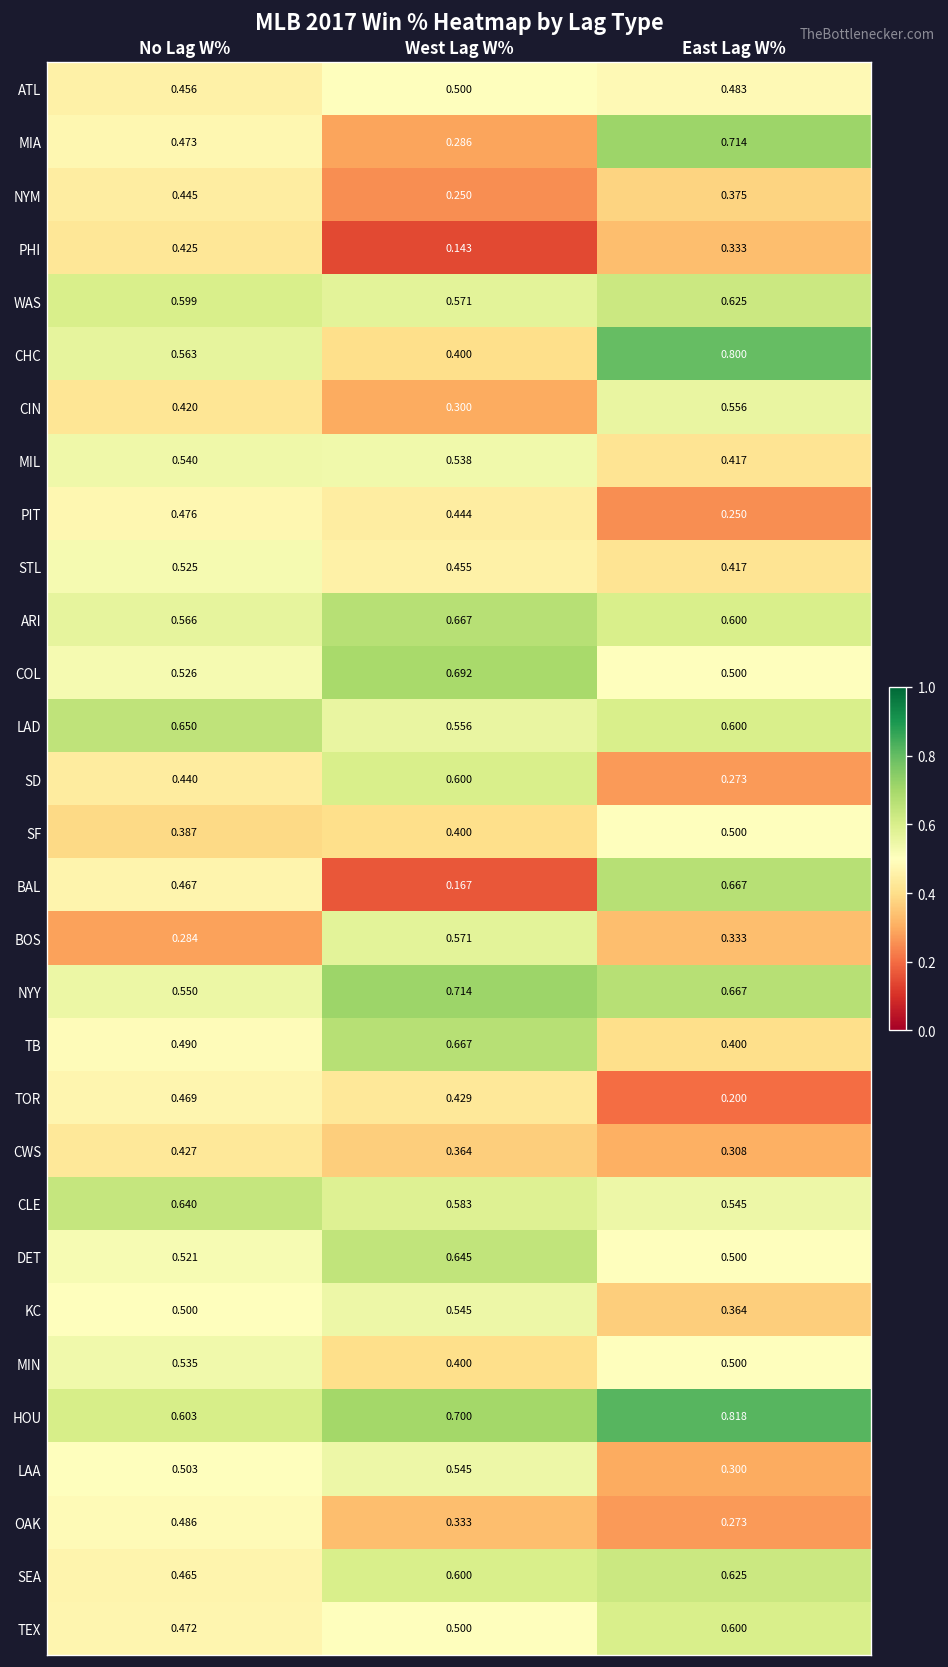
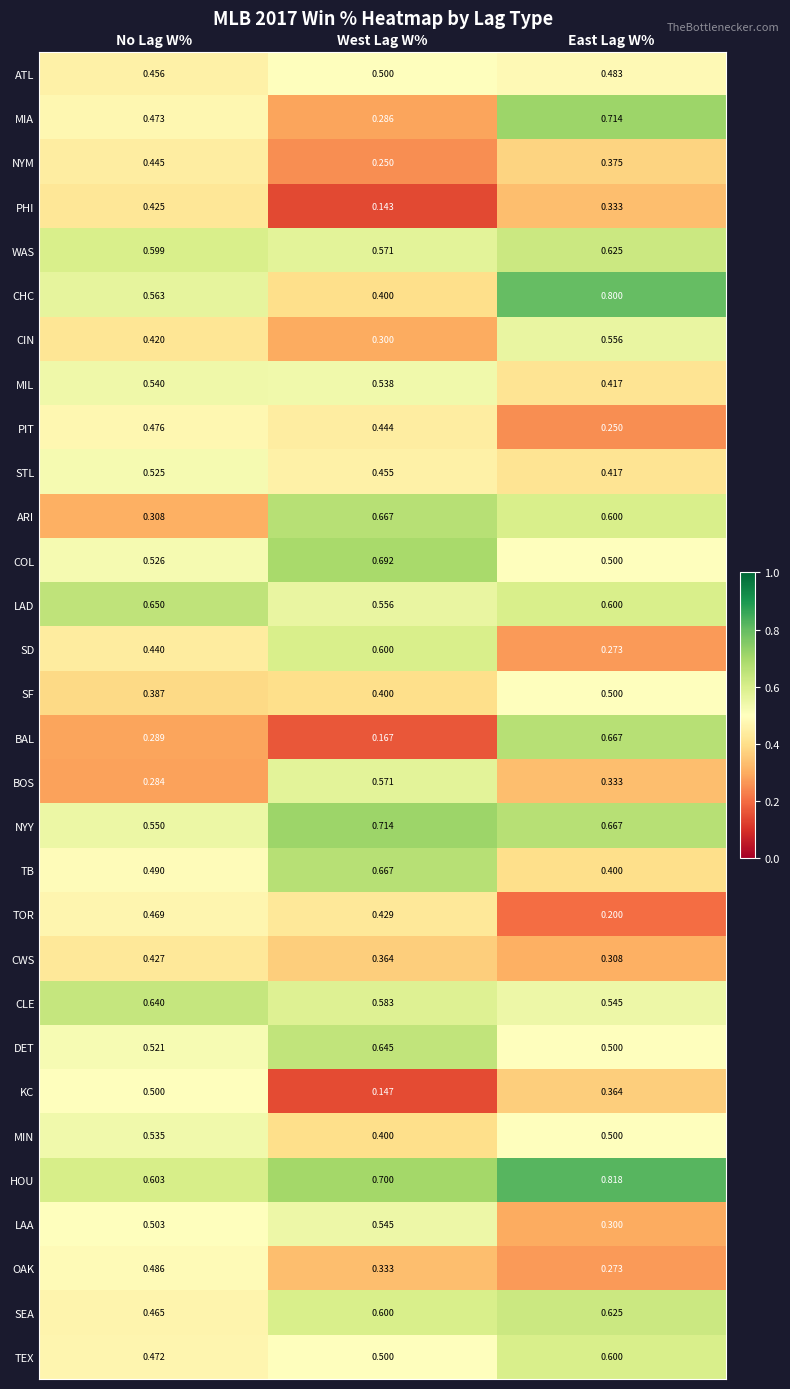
  {
    "ATL": {
      "No Lag W%": 0.456,
      "West Lag W%": 0.500,
      "East Lag W%": 0.483
    },
    "MIA": {
      "No Lag W%": 0.473,
      "West Lag W%": 0.286,
      "East Lag W%": 0.714
    },
    "NYM": {
      "No Lag W%": 0.445,
      "West Lag W%": 0.250,
      "East Lag W%": 0.375
    },
    "PHI": {
      "No Lag W%": 0.425,
      "West Lag W%": 0.143,
      "East Lag W%": 0.333
    },
    "WAS": {
      "No Lag W%": 0.599,
      "West Lag W%": 0.571,
      "East Lag W%": 0.625
    },
    "CHC": {
      "No Lag W%": 0.563,
      "West Lag W%": 0.400,
      "East Lag W%": 0.800
    },
    "CIN": {
      "No Lag W%": 0.420,
      "West Lag W%": 0.300,
      "East Lag W%": 0.556
    },
    "MIL": {
      "No Lag W%": 0.540,
      "West Lag W%": 0.538,
      "East Lag W%": 0.417
    },
    "PIT": {
      "No Lag W%": 0.476,
      "West Lag W%": 0.444,
      "East Lag W%": 0.250
    },
    "STL": {
      "No Lag W%": 0.525,
      "West Lag W%": 0.455,
      "East Lag W%": 0.417
    },
    "ARI": {
-     "No Lag W%": 0.566,
+     "No Lag W%": 0.308,
      "West Lag W%": 0.667,
      "East Lag W%": 0.600
    },
    "COL": {
      "No Lag W%": 0.526,
      "West Lag W%": 0.692,
      "East Lag W%": 0.500
    },
    "LAD": {
      "No Lag W%": 0.650,
      "West Lag W%": 0.556,
      "East Lag W%": 0.600
    },
    "SD": {
      "No Lag W%": 0.440,
      "West Lag W%": 0.600,
      "East Lag W%": 0.273
    },
    "SF": {
      "No Lag W%": 0.387,
      "West Lag W%": 0.400,
      "East Lag W%": 0.500
    },
    "BAL": {
-     "No Lag W%": 0.467,
+     "No Lag W%": 0.289,
      "West Lag W%": 0.167,
      "East Lag W%": 0.667
    },
    "BOS": {
      "No Lag W%": 0.284,
      "West Lag W%": 0.571,
      "East Lag W%": 0.333
    },
    "NYY": {
      "No Lag W%": 0.550,
      "West Lag W%": 0.714,
      "East Lag W%": 0.667
    },
    "TB": {
      "No Lag W%": 0.490,
      "West Lag W%": 0.667,
      "East Lag W%": 0.400
    },
    "TOR": {
      "No Lag W%": 0.469,
      "West Lag W%": 0.429,
      "East Lag W%": 0.200
    },
    "CWS": {
      "No Lag W%": 0.427,
      "West Lag W%": 0.364,
      "East Lag W%": 0.308
    },
    "CLE": {
      "No Lag W%": 0.640,
      "West Lag W%": 0.583,
      "East Lag W%": 0.545
    },
    "DET": {
      "No Lag W%": 0.521,
      "West Lag W%": 0.645,
      "East Lag W%": 0.500
    },
    "KC": {
      "No Lag W%": 0.500,
-     "West Lag W%": 0.545,
+     "West Lag W%": 0.147,
      "East Lag W%": 0.364
    },
    "MIN": {
      "No Lag W%": 0.535,
      "West Lag W%": 0.400,
      "East Lag W%": 0.500
    },
    "HOU": {
      "No Lag W%": 0.603,
      "West Lag W%": 0.700,
      "East Lag W%": 0.818
    },
    "LAA": {
      "No Lag W%": 0.503,
      "West Lag W%": 0.545,
      "East Lag W%": 0.300
    },
    "OAK": {
      "No Lag W%": 0.486,
      "West Lag W%": 0.333,
      "East Lag W%": 0.273
    },
    "SEA": {
      "No Lag W%": 0.465,
      "West Lag W%": 0.600,
      "East Lag W%": 0.625
    },
    "TEX": {
      "No Lag W%": 0.472,
      "West Lag W%": 0.500,
      "East Lag W%": 0.600
    }
  }
